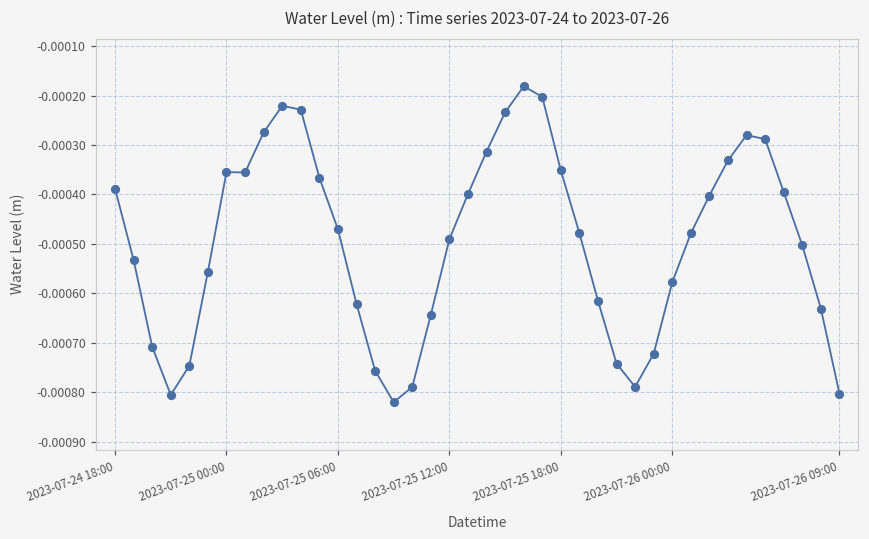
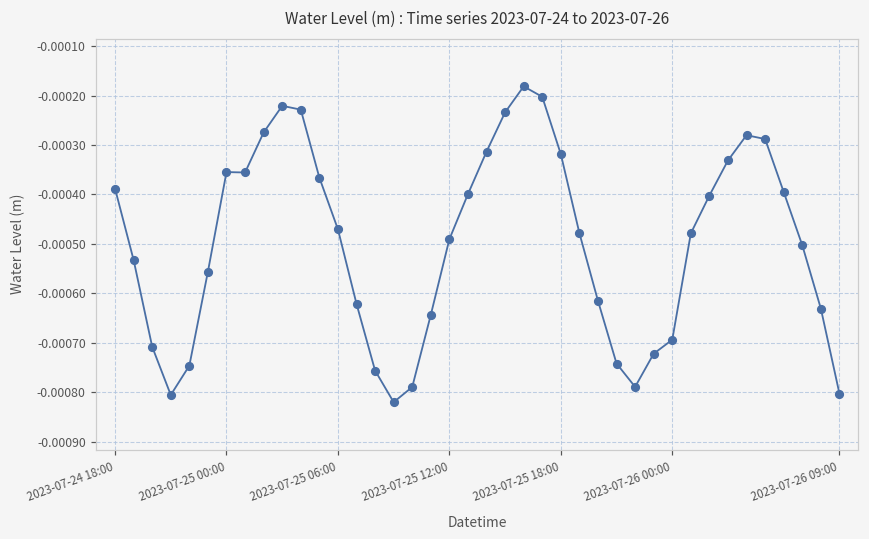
  {
    "2023-07-24 18:00": -0.00039,
    "2023-07-25 00:00": -0.00035,
    "2023-07-25 06:00": -0.00047,
    "2023-07-25 12:00": -0.00049,
-   "2023-07-25 18:00": -0.00035,
-   "2023-07-26 00:00": -0.00058,
+   "2023-07-25 18:00": -0.00032,
+   "2023-07-26 00:00": -0.00069,
    "2023-07-26 09:00": -0.00080
  }
